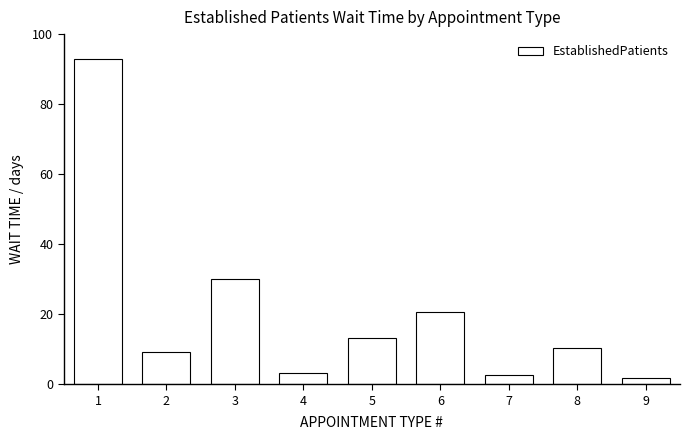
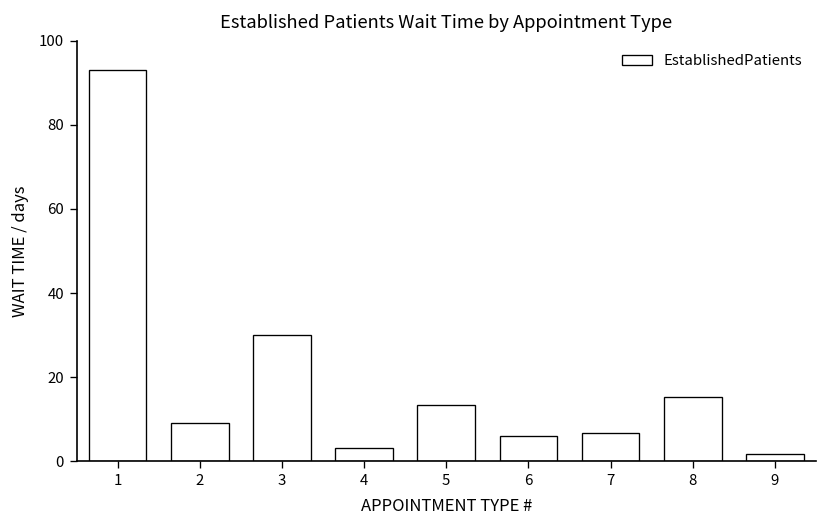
  {
    "1": 93,
    "2": 9,
    "3": 30,
    "4": 3,
    "5": 13,
-   "6": 21,
-   "7": 3,
-   "8": 10,
+   "6": 6,
+   "7": 7,
+   "8": 15,
    "9": 2
  }
